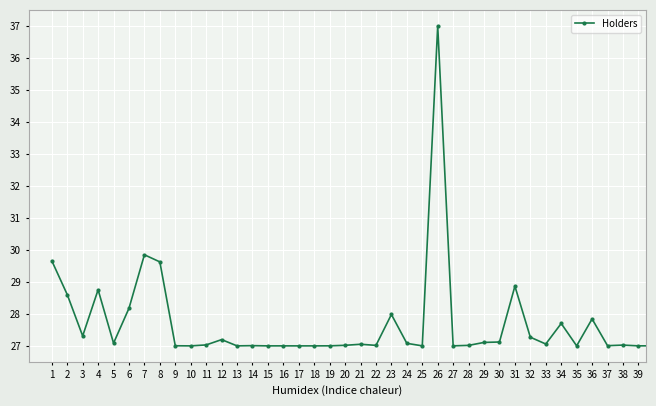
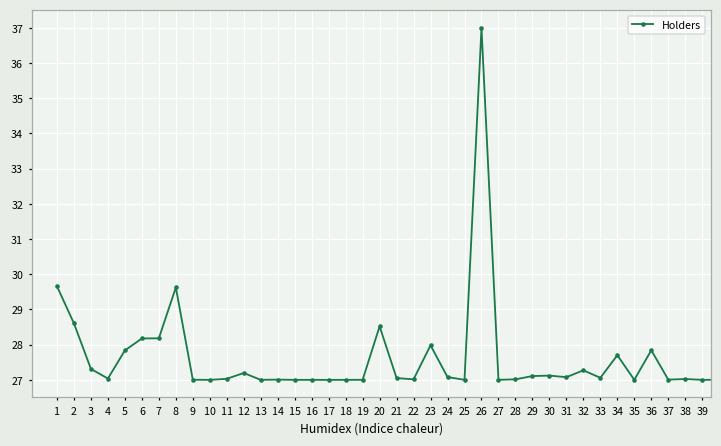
  {
    "1": 29.7,
    "2": 28.6,
    "3": 27.3,
-   "4": 28.8,
-   "5": 27.1,
+   "4": 27.0,
+   "5": 27.8,
    "6": 28.2,
-   "7": 29.8,
+   "7": 28.2,
    "8": 29.6,
    "9": 27.0,
    "10": 27.0,
    "11": 27.0,
    "12": 27.2,
    "13": 27.0,
    "14": 27.0,
    "15": 27.0,
    "16": 27.0,
    "17": 27.0,
    "18": 27.0,
    "19": 27.0,
-   "20": 27.0,
+   "20": 28.5,
    "21": 27.1,
    "22": 27.0,
    "23": 28.0,
    "24": 27.1,
    "25": 27.0,
    "26": 37.0,
    "27": 27.0,
    "28": 27.0,
    "29": 27.1,
    "30": 27.1,
-   "31": 28.9,
+   "31": 27.1,
    "32": 27.3,
    "33": 27.1,
    "34": 27.7,
    "35": 27.0,
    "36": 27.8,
    "37": 27.0,
    "38": 27.0,
    "39": 27.0
  }
